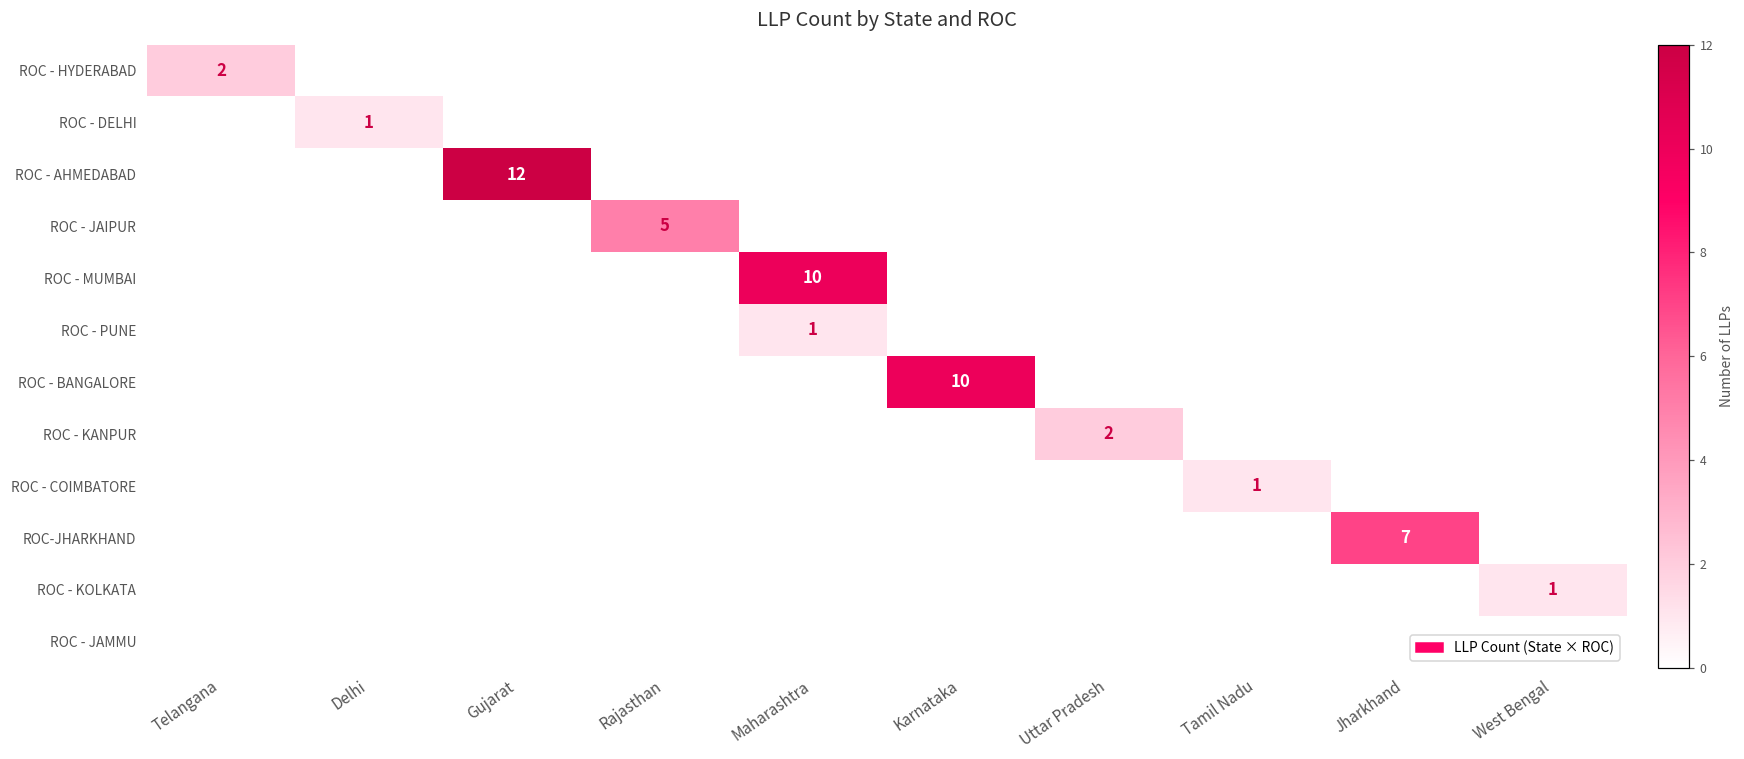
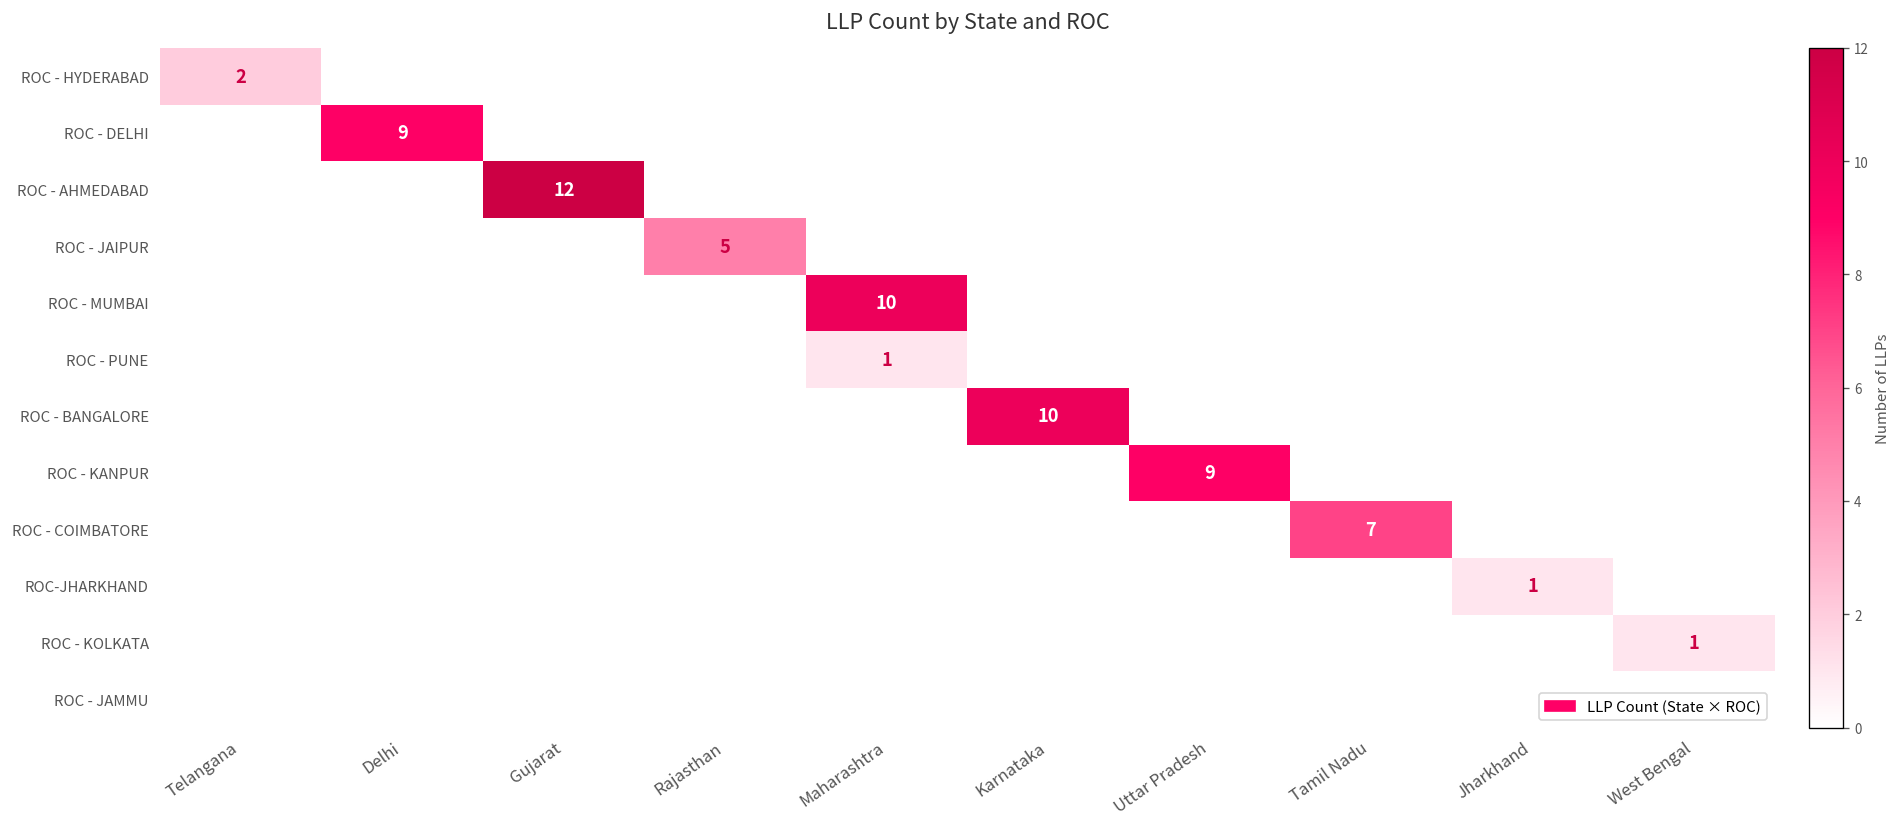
  {
    "ROC - HYDERABAD": {
      "Telangana": 2
    },
    "ROC - DELHI": {
-     "Delhi": 1
+     "Delhi": 9
    },
    "ROC - AHMEDABAD": {
      "Gujarat": 12
    },
    "ROC - JAIPUR": {
      "Rajasthan": 5
    },
    "ROC - MUMBAI": {
      "Maharashtra": 10
    },
    "ROC - PUNE": {
      "Maharashtra": 1
    },
    "ROC - BANGALORE": {
      "Karnataka": 10
    },
    "ROC - KANPUR": {
-     "Uttar Pradesh": 2
+     "Uttar Pradesh": 9
    },
    "ROC - COIMBATORE": {
-     "Tamil Nadu": 1
+     "Tamil Nadu": 7
    },
    "ROC-JHARKHAND": {
-     "Jharkhand": 7
+     "Jharkhand": 1
    },
    "ROC - KOLKATA": {
      "West Bengal": 1
    }
  }
